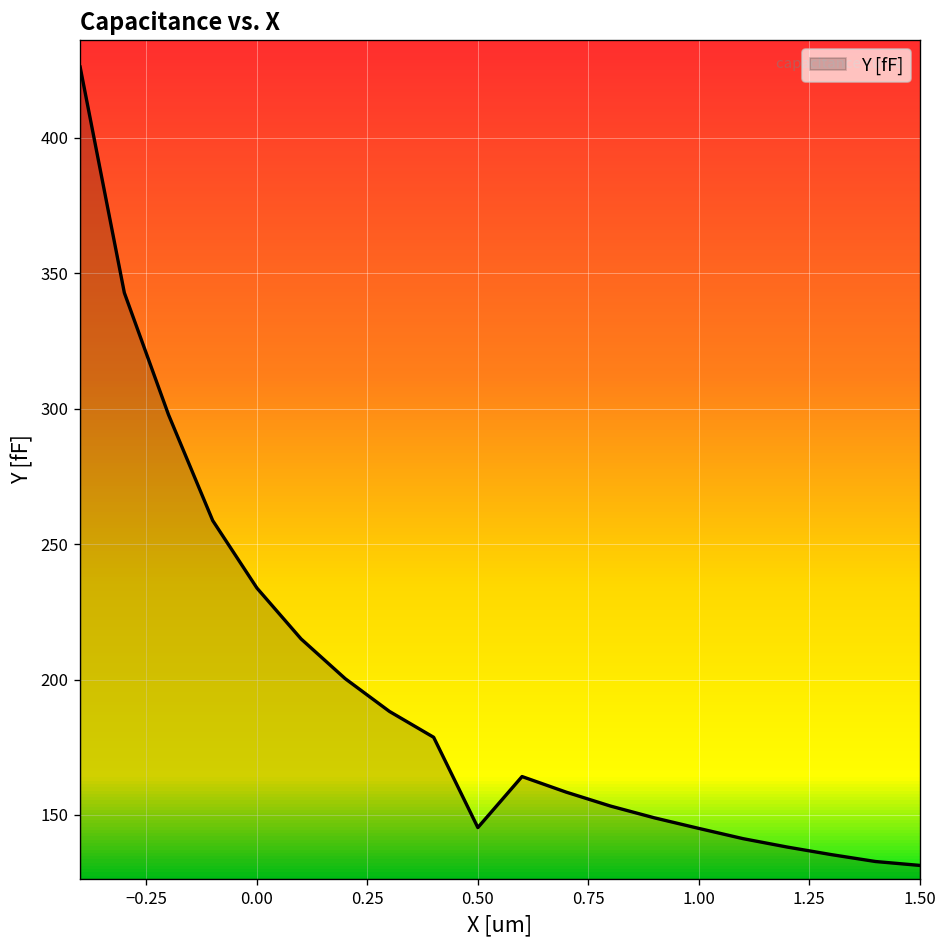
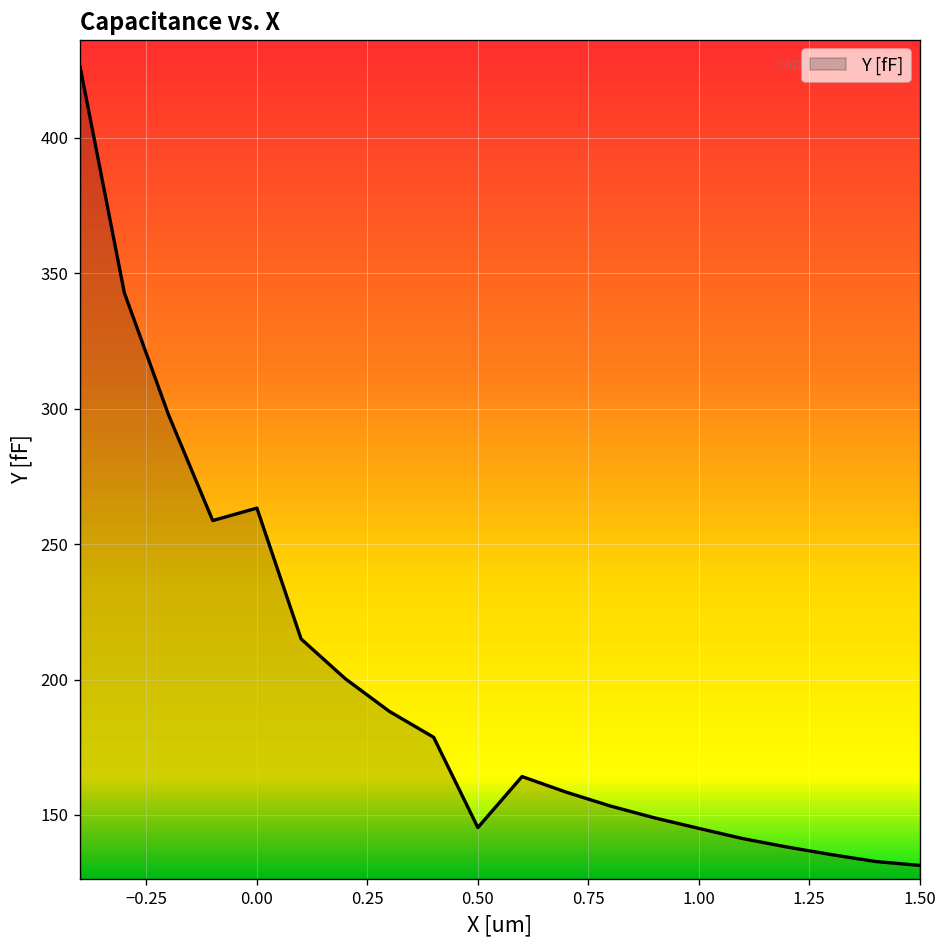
  {
-   "0.00": 234,
+   "0.00": 263,
    "0.50": 145,
    "1.00": 145,
    "1.50": 131
  }
